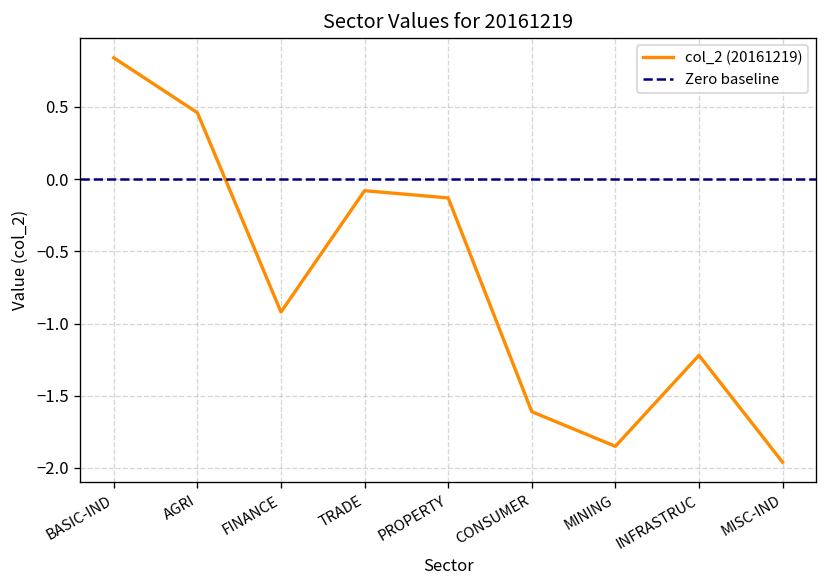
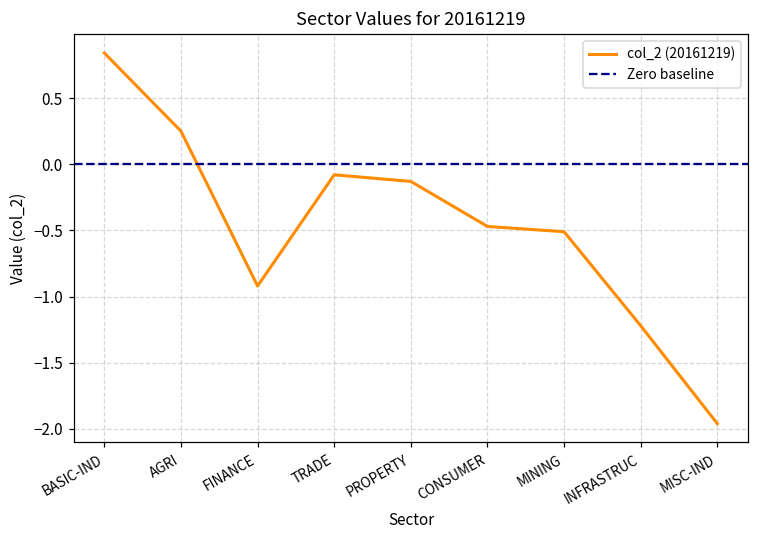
  {
    "BASIC-IND": 0.84,
-   "AGRI": 0.46,
+   "AGRI": 0.25,
    "FINANCE": -0.92,
    "TRADE": -0.08,
    "PROPERTY": -0.13,
-   "CONSUMER": -1.61,
-   "MINING": -1.85,
+   "CONSUMER": -0.47,
+   "MINING": -0.51,
    "INFRASTRUC": -1.22,
    "MISC-IND": -1.96
  }
